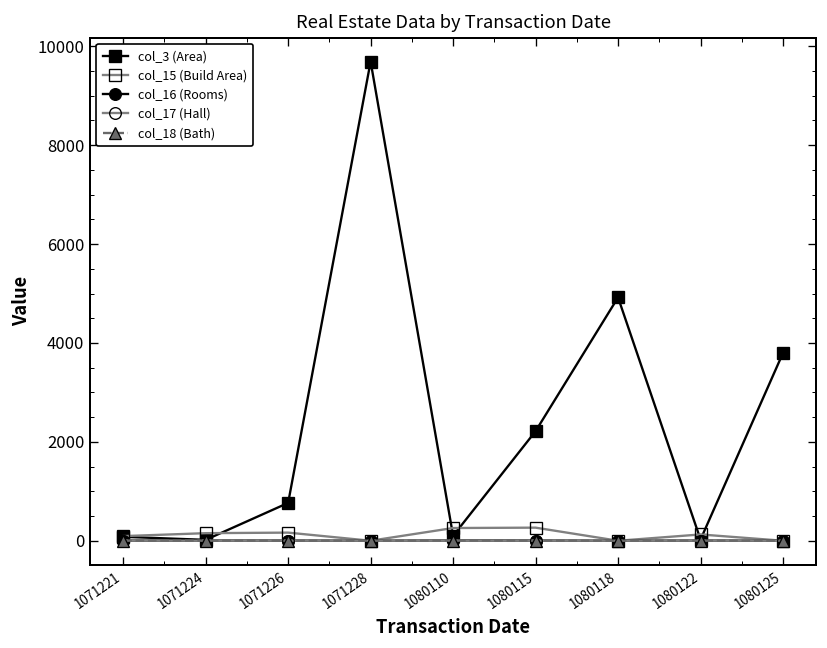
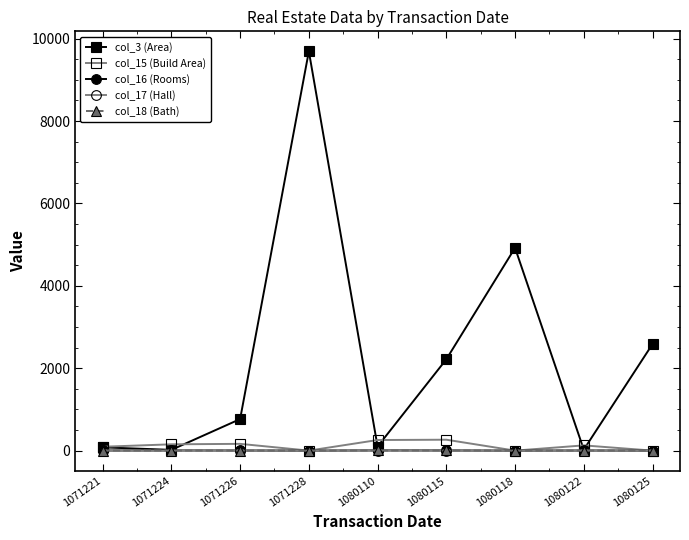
  {
    "col_3 (Area)": {
      "1071226": 800,
      "1071228": 9700,
      "1080110": 100,
      "1080115": 2200,
      "1080118": 4900,
-     "1080125": 3800
+     "1080125": 2600
    }
  }
